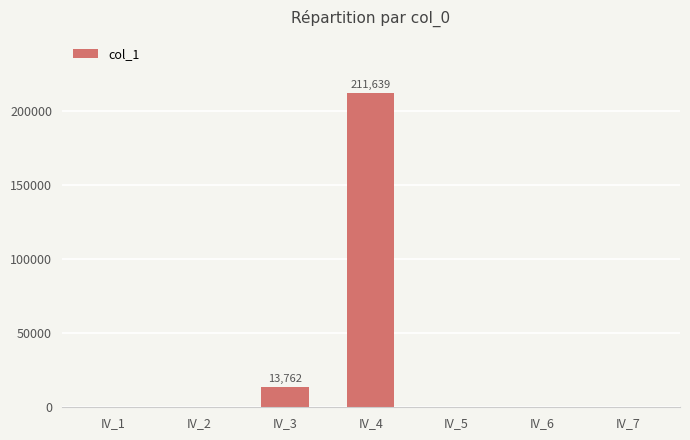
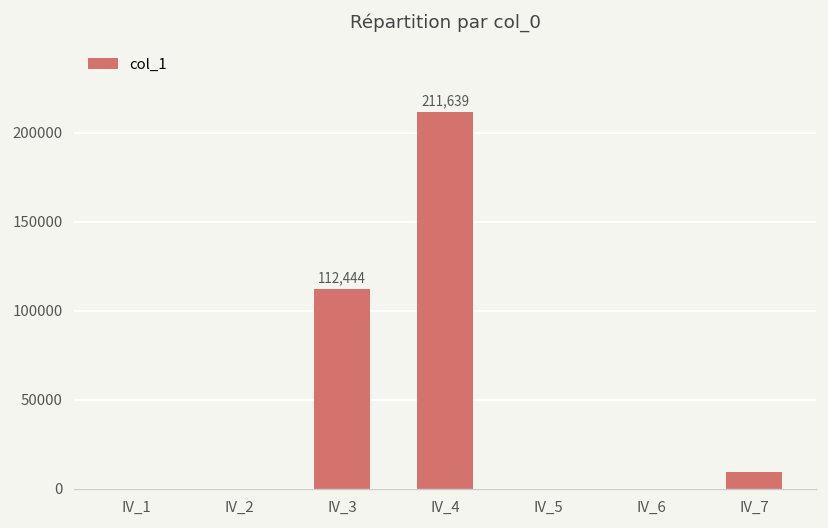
  {
-   "IV_3": "13,762",
+   "IV_3": "112,444",
    "IV_4": "211,639",
-   "IV_7": "0"
+   "IV_7": "9000"
  }
